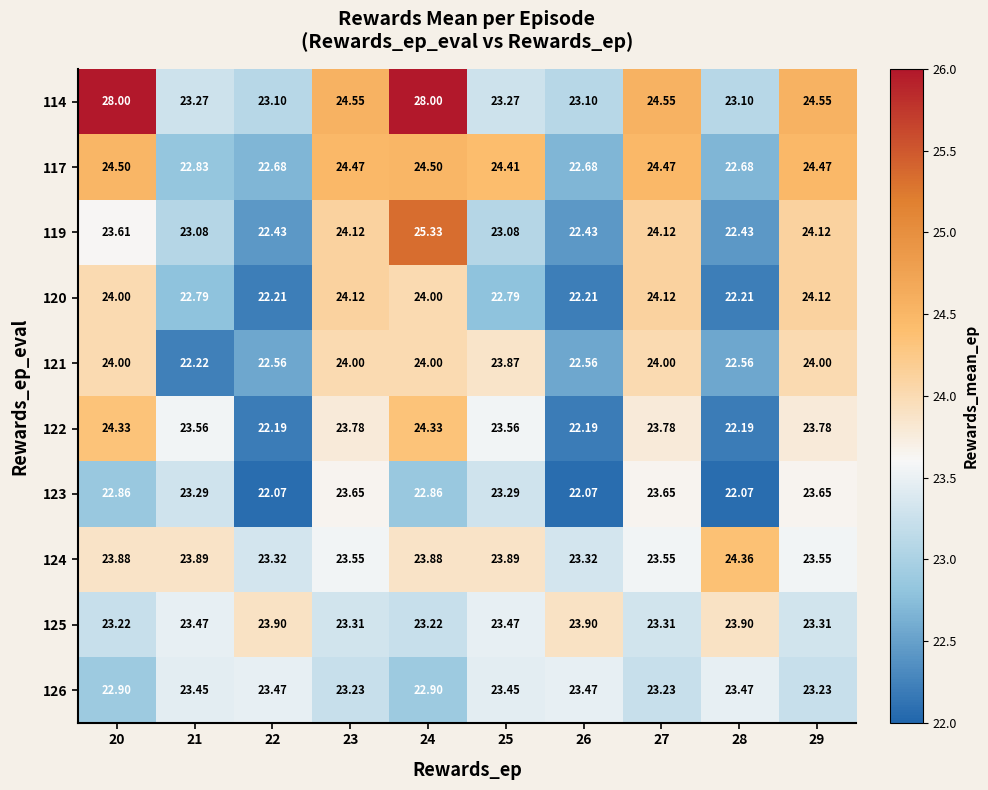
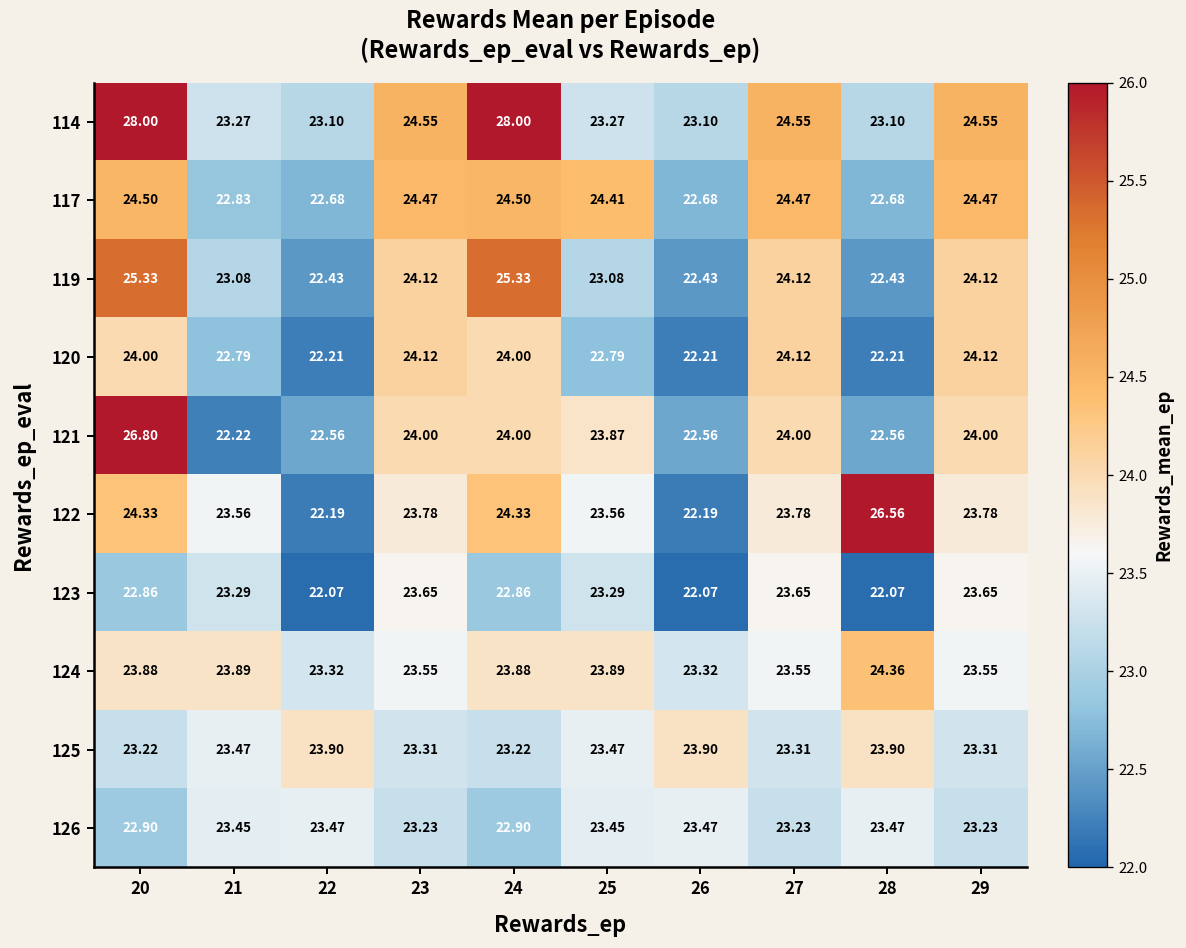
  {
    "114": {
      "20": 28.00,
      "21": 23.27,
      "22": 23.10,
      "23": 24.55,
      "24": 28.00,
      "25": 23.27,
      "26": 23.10,
      "27": 24.55,
      "28": 23.10,
      "29": 24.55
    },
    "117": {
      "20": 24.50,
      "21": 22.83,
      "22": 22.68,
      "23": 24.47,
      "24": 24.50,
      "25": 24.41,
      "26": 22.68,
      "27": 24.47,
      "28": 22.68,
      "29": 24.47
    },
    "119": {
-     "20": 23.61,
+     "20": 25.33,
      "21": 23.08,
      "22": 22.43,
      "23": 24.12,
      "24": 25.33,
      "25": 23.08,
      "26": 22.43,
      "27": 24.12,
      "28": 22.43,
      "29": 24.12
    },
    "120": {
      "20": 24.00,
      "21": 22.79,
      "22": 22.21,
      "23": 24.12,
      "24": 24.00,
      "25": 22.79,
      "26": 22.21,
      "27": 24.12,
      "28": 22.21,
      "29": 24.12
    },
    "121": {
-     "20": 24.00,
+     "20": 26.80,
      "21": 22.22,
      "22": 22.56,
      "23": 24.00,
      "24": 24.00,
      "25": 23.87,
      "26": 22.56,
      "27": 24.00,
      "28": 22.56,
      "29": 24.00
    },
    "122": {
      "20": 24.33,
      "21": 23.56,
      "22": 22.19,
      "23": 23.78,
      "24": 24.33,
      "25": 23.56,
      "26": 22.19,
      "27": 23.78,
-     "28": 22.19,
+     "28": 26.56,
      "29": 23.78
    },
    "123": {
      "20": 22.86,
      "21": 23.29,
      "22": 22.07,
      "23": 23.65,
      "24": 22.86,
      "25": 23.29,
      "26": 22.07,
      "27": 23.65,
      "28": 22.07,
      "29": 23.65
    },
    "124": {
      "20": 23.88,
      "21": 23.89,
      "22": 23.32,
      "23": 23.55,
      "24": 23.88,
      "25": 23.89,
      "26": 23.32,
      "27": 23.55,
      "28": 24.36,
      "29": 23.55
    },
    "125": {
      "20": 23.22,
      "21": 23.47,
      "22": 23.90,
      "23": 23.31,
      "24": 23.22,
      "25": 23.47,
      "26": 23.90,
      "27": 23.31,
      "28": 23.90,
      "29": 23.31
    },
    "126": {
      "20": 22.90,
      "21": 23.45,
      "22": 23.47,
      "23": 23.23,
      "24": 22.90,
      "25": 23.45,
      "26": 23.47,
      "27": 23.23,
      "28": 23.47,
      "29": 23.23
    }
  }
